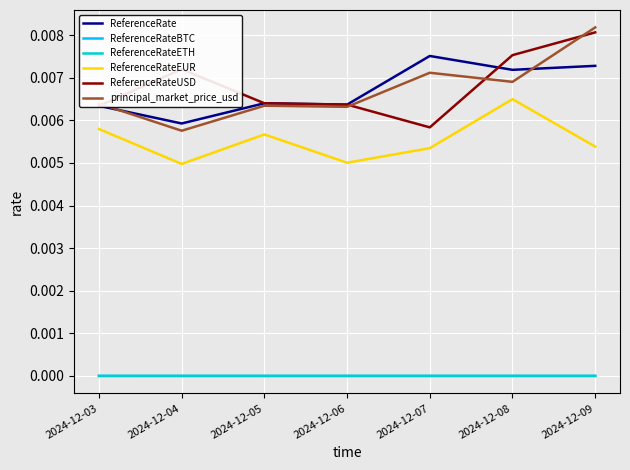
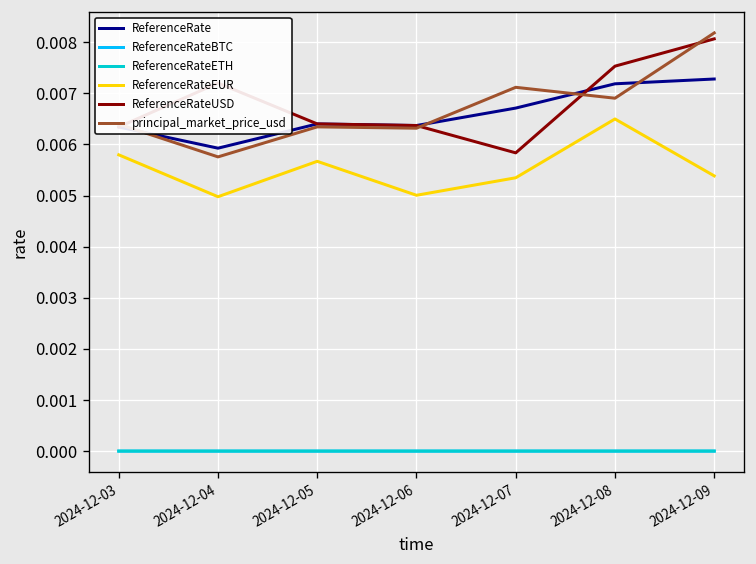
  {
    "ReferenceRate": {
      "2024-12-04": 0.0059,
-     "2024-12-07": 0.0075,
+     "2024-12-07": 0.0067,
      "2024-12-08": 0.0072,
      "2024-12-09": 0.0073
    },
    "ReferenceRateETH": {
      "2024-12-03": 0.0000,
      "2024-12-04": 0.0000,
      "2024-12-05": 0.0000,
      "2024-12-06": 0.0000,
      "2024-12-07": 0.0000,
      "2024-12-08": 0.0000,
      "2024-12-09": 0.0000
    },
    "ReferenceRateEUR": {
      "2024-12-03": 0.0058,
      "2024-12-04": 0.0050,
      "2024-12-05": 0.0057,
      "2024-12-06": 0.0050,
      "2024-12-07": 0.0053,
      "2024-12-08": 0.0065,
      "2024-12-09": 0.0054
    },
    "ReferenceRateUSD": {
      "2024-12-07": 0.0058,
      "2024-12-08": 0.0075,
      "2024-12-09": 0.0081
    },
    "principal_market_price_usd": {
      "2024-12-04": 0.0058,
      "2024-12-07": 0.0071,
      "2024-12-08": 0.0069,
      "2024-12-09": 0.0082
    }
  }
